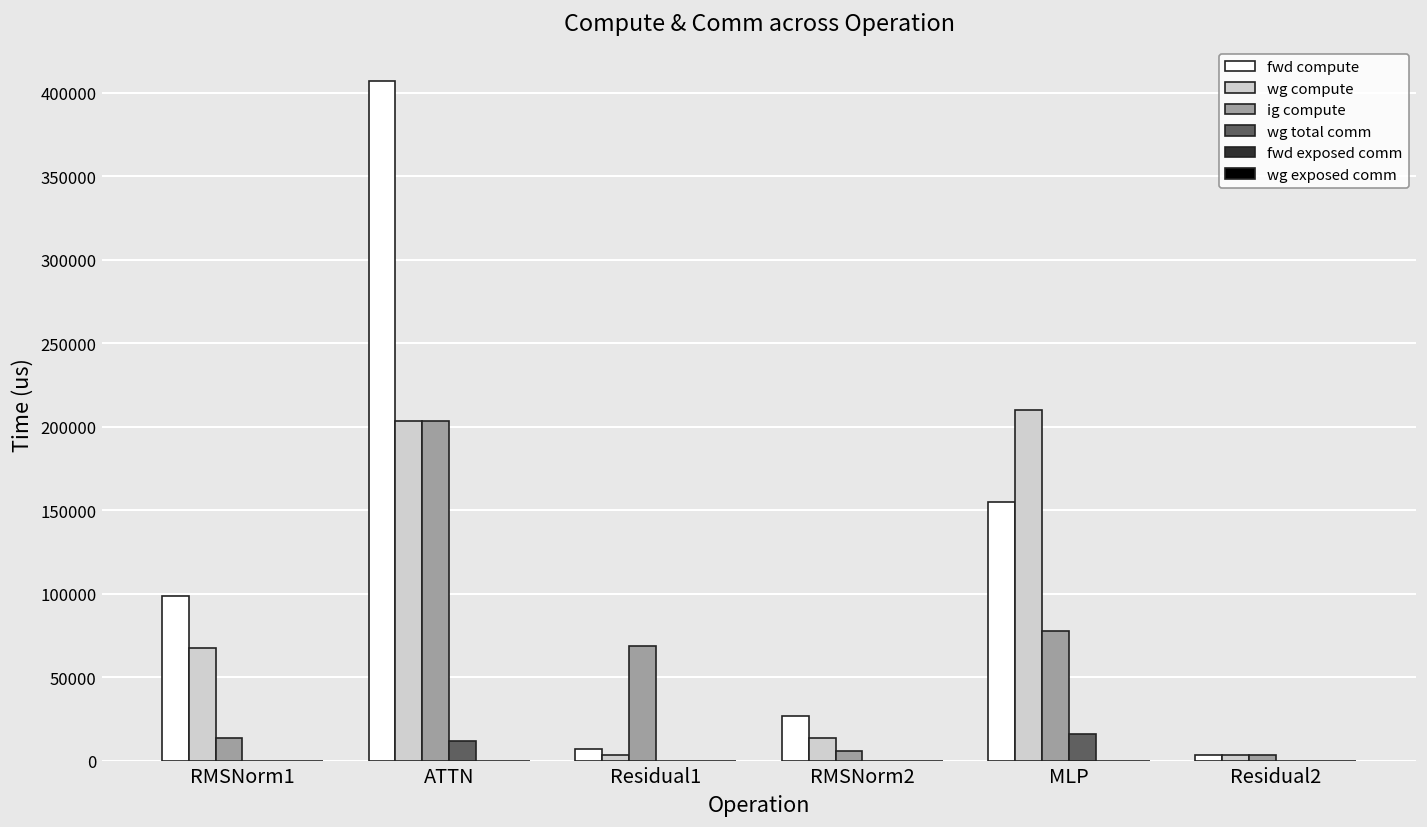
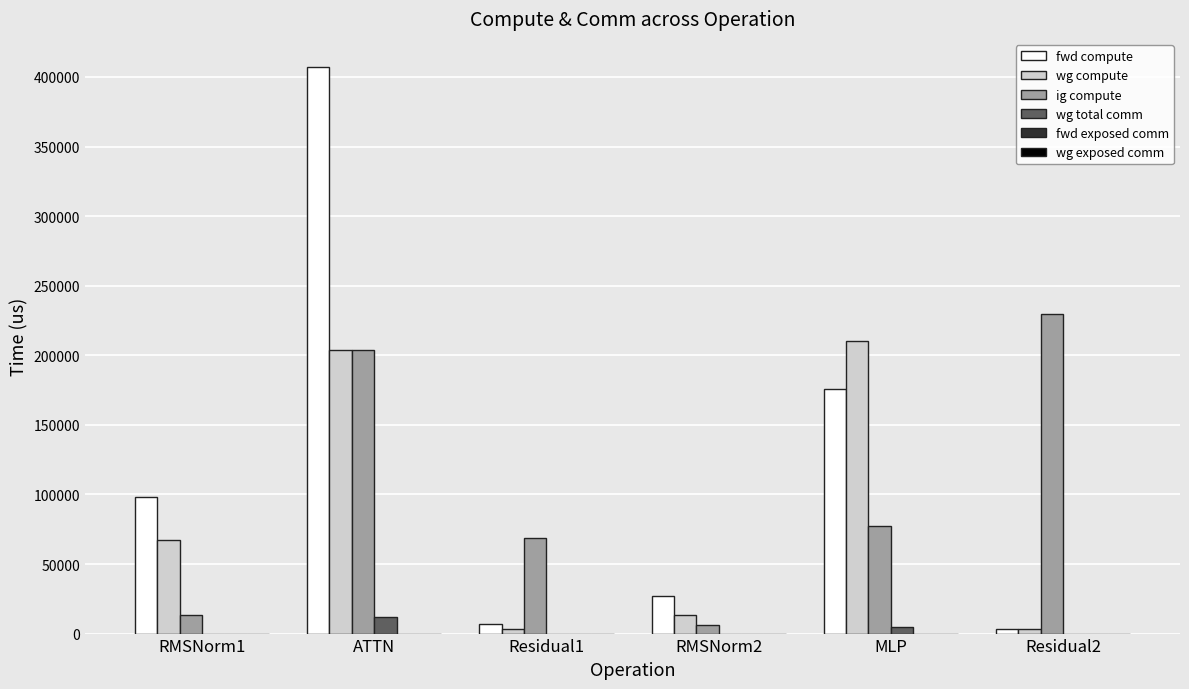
  {
    "fwd compute": {
      "RMSNorm1": 98000,
      "ATTN": 407000,
      "Residual1": 7000,
      "RMSNorm2": 27000,
-     "MLP": 155000,
+     "MLP": 175000,
      "Residual2": 3000
    },
    "wg compute": {
      "RMSNorm1": 68000,
      "ATTN": 203000,
      "Residual1": 3000,
      "RMSNorm2": 13000,
      "MLP": 210000,
      "Residual2": 3000
    },
    "ig compute": {
      "RMSNorm1": 13000,
      "ATTN": 203000,
      "Residual1": 69000,
      "RMSNorm2": 6000,
      "MLP": 77000,
-     "Residual2": 3000
+     "Residual2": 230000
    },
    "wg total comm": {
      "RMSNorm1": 0,
      "ATTN": 12000,
      "Residual1": 0,
      "RMSNorm2": 0,
-     "MLP": 16000,
+     "MLP": 5000,
      "Residual2": 0
    },
    "fwd exposed comm": {
      "RMSNorm1": 0,
      "ATTN": 0,
      "Residual1": 0,
      "RMSNorm2": 0,
      "MLP": 0,
      "Residual2": 0
    },
    "wg exposed comm": {
      "RMSNorm1": 0,
      "ATTN": 0,
      "Residual1": 0,
      "RMSNorm2": 0,
      "MLP": 0,
      "Residual2": 0
    }
  }
